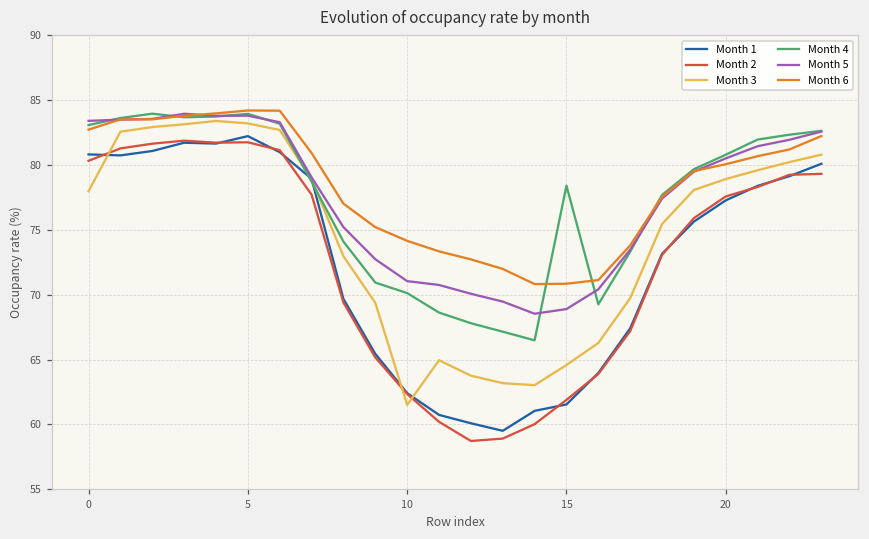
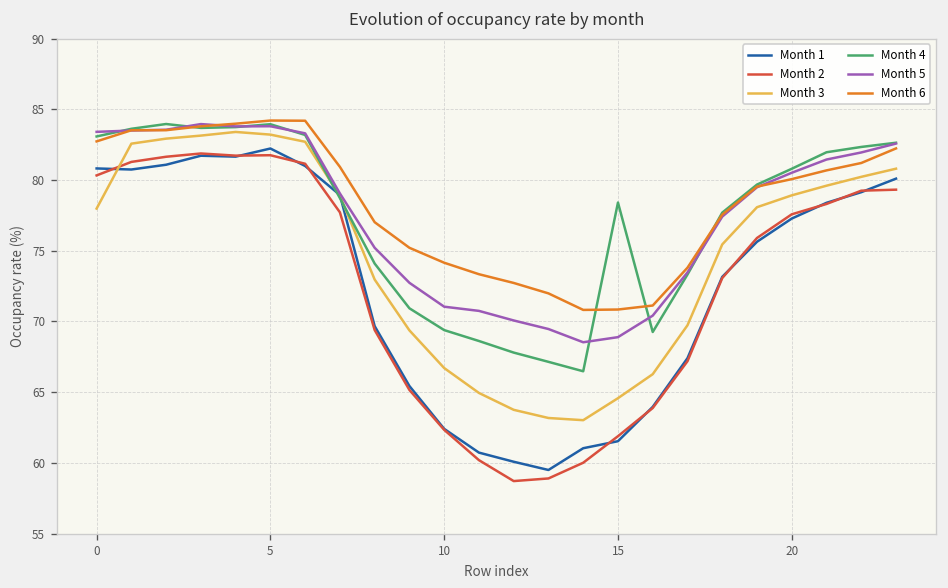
  {
    "Month 1": {
      "0": 80.8,
      "5": 82.2,
      "15": 61.5,
      "20": 77.3
    },
    "Month 3": {
      "0": 78.0,
      "5": 83.2,
-     "10": 61.5,
+     "10": 66.7,
      "15": 64.6,
      "20": 78.9
    },
    "Month 4": {
      "0": 83.1,
-     "10": 70.1,
+     "10": 69.4,
      "15": 78.4,
      "20": 80.8
    },
    "Month 5": {
      "0": 83.4,
      "10": 71.0,
      "15": 68.9,
      "20": 80.5
    }
  }
